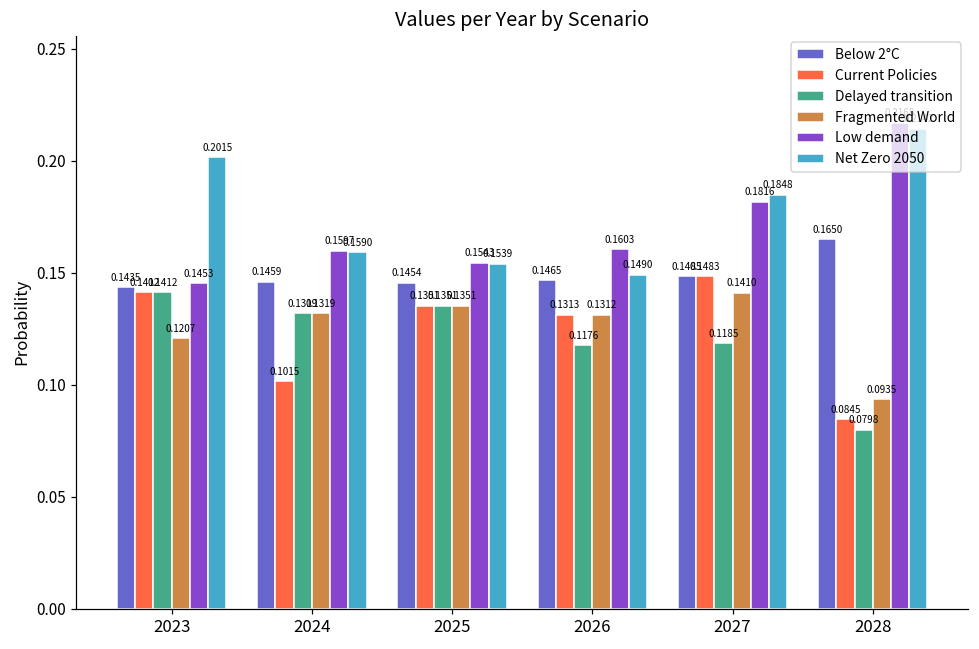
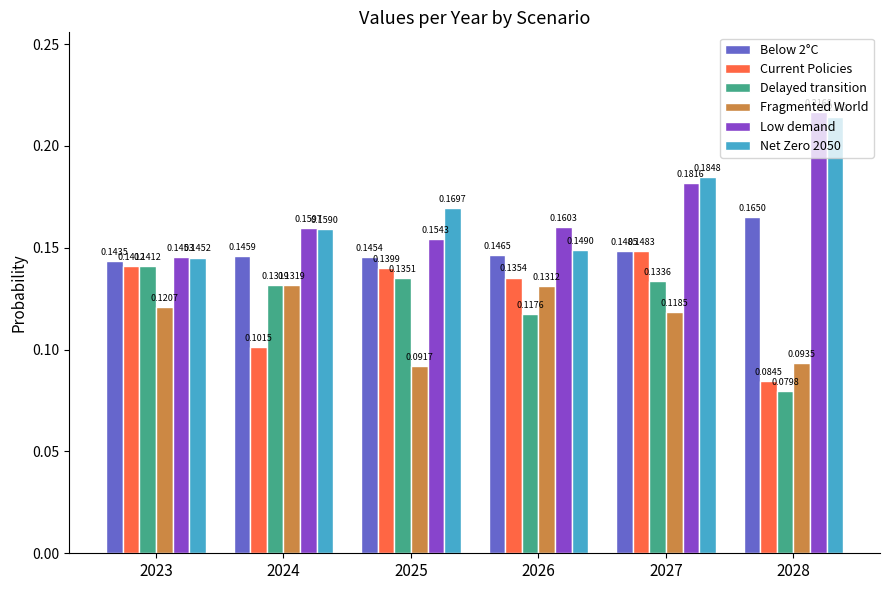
  {
    "Current Policies": {
      "2024": 0.1015,
-     "2025": 0.1351,
-     "2026": 0.1313,
+     "2025": 0.1399,
+     "2026": 0.1354,
      "2028": 0.0845
    },
    "Delayed transition": {
      "2025": 0.1351,
      "2026": 0.1176,
-     "2027": 0.1185,
+     "2027": 0.1336,
      "2028": 0.0798
    },
    "Fragmented World": {
      "2023": 0.1207,
-     "2025": 0.1351,
+     "2025": 0.0917,
      "2026": 0.1312,
-     "2027": 0.1410,
+     "2027": 0.1185,
      "2028": 0.0935
    },
    "Net Zero 2050": {
-     "2023": 0.2015,
-     "2025": 0.1539,
+     "2023": 0.1452,
+     "2025": 0.1697,
      "2026": 0.1490,
      "2027": 0.1848
    }
  }
